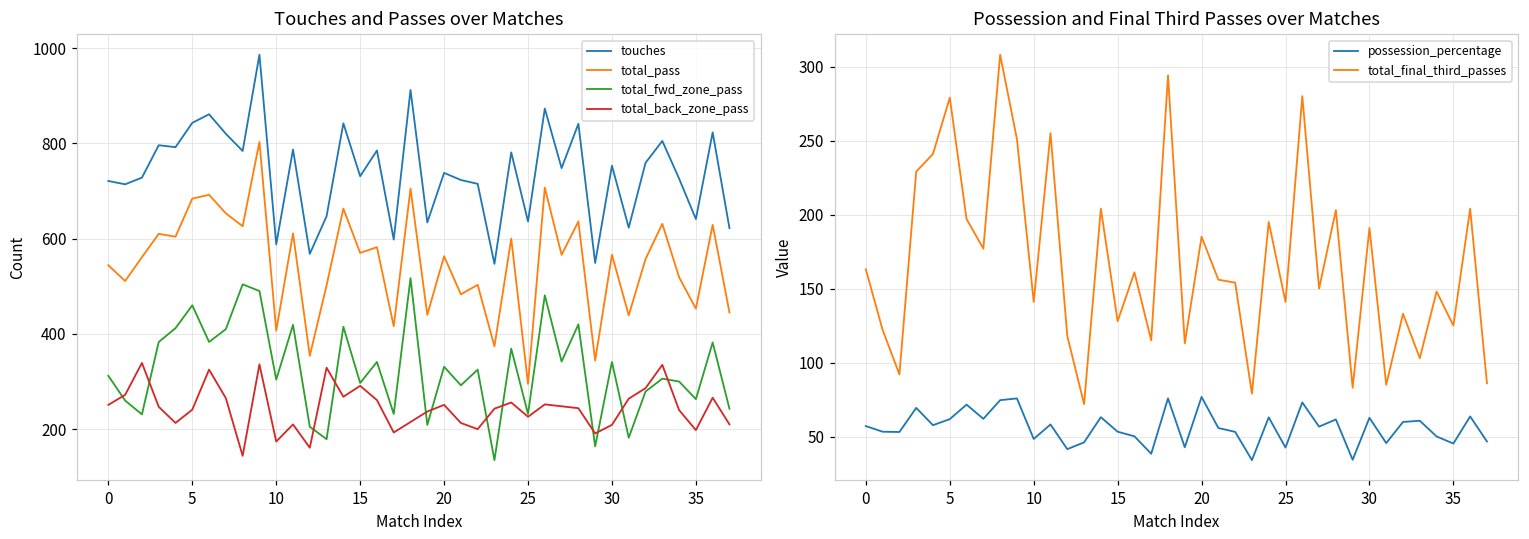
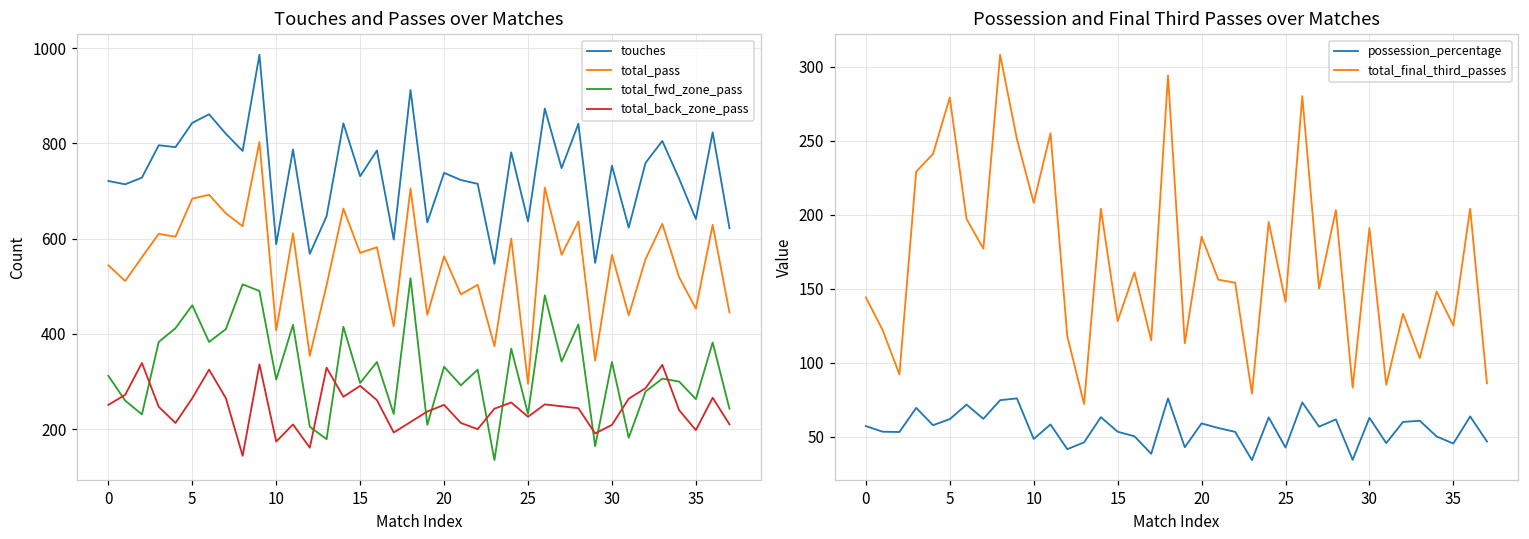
  {
    "Touches and Passes over Matches": {
      "touches": {
        "0": 720,
        "5": 840,
        "10": 590,
        "15": 730,
        "20": 740,
        "25": 640,
        "30": 750,
        "35": 640
      },
      "total_pass": {
        "0": 540,
        "5": 680,
        "10": 410,
        "15": 570,
        "20": 560,
        "25": 300,
        "30": 570,
        "35": 450
      },
      "total_fwd_zone_pass": {
        "0": 310,
        "5": 460,
        "10": 300,
        "15": 300,
        "20": 330,
        "25": 230,
        "30": 340,
        "35": 260
      },
      "total_back_zone_pass": {
        "0": 250,
-       "5": 240,
+       "5": 270,
        "10": 170,
        "15": 290,
        "20": 250,
        "25": 230,
        "30": 210,
        "35": 200
      }
    },
    "Possession and Final Third Passes over Matches": {
      "possession_percentage": {
        "0": 57,
        "5": 62,
        "10": 48,
        "15": 53,
-       "20": 77,
+       "20": 59,
        "25": 43,
        "30": 63,
        "35": 45
      },
      "total_final_third_passes": {
-       "0": 163,
+       "0": 144,
        "5": 279,
-       "10": 141,
+       "10": 208,
        "15": 128,
        "20": 185,
        "25": 141,
        "30": 191,
        "35": 125
      }
    }
  }
